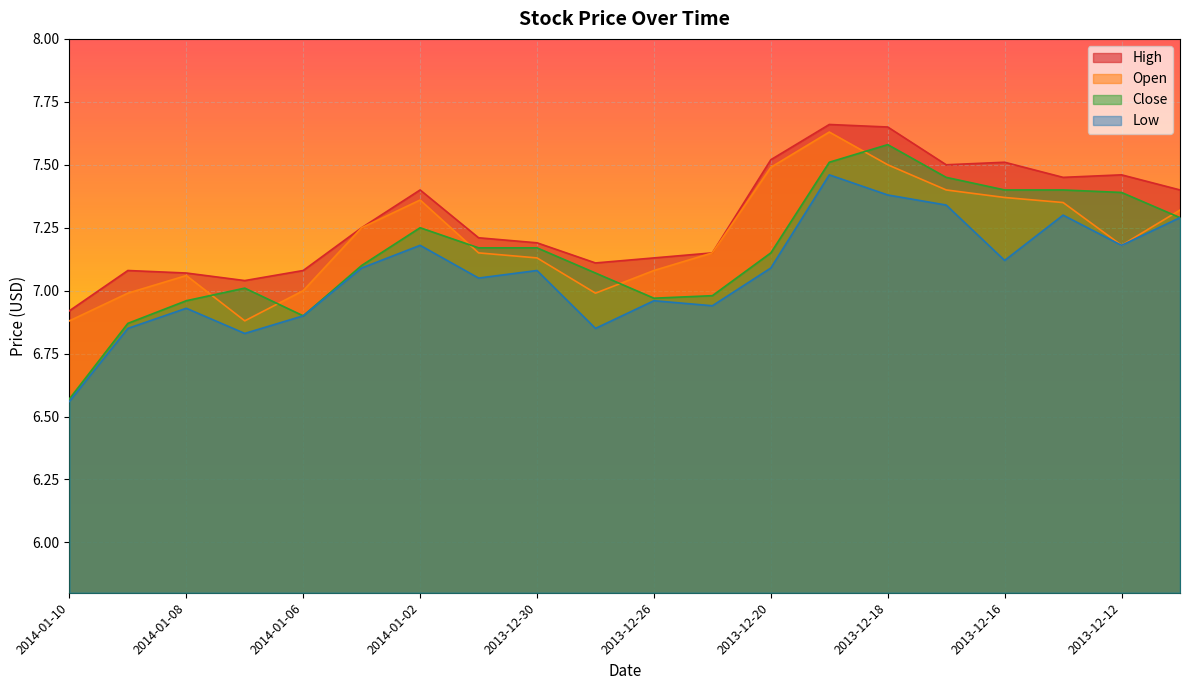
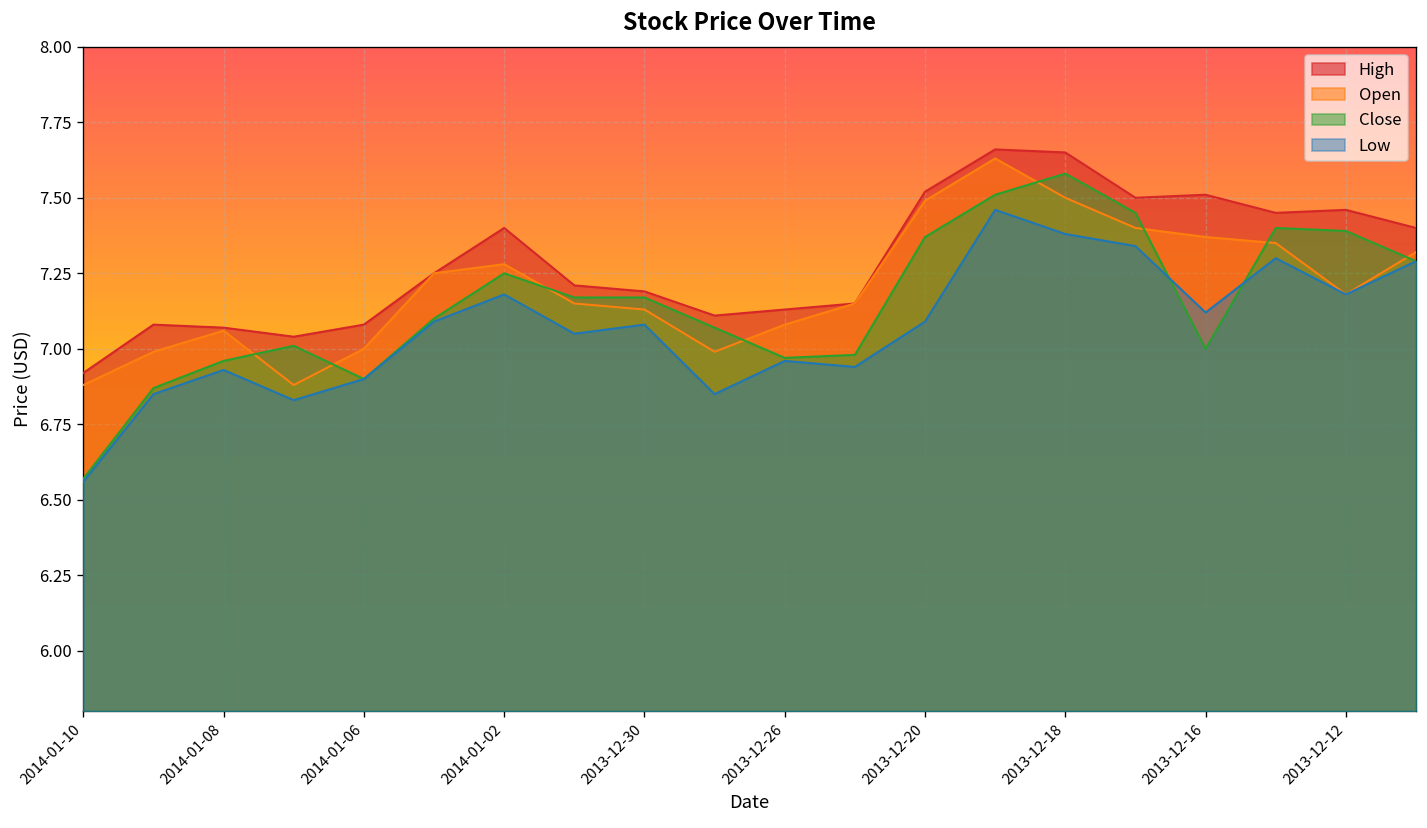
  {
    "High": {
      "2014-01-10": 6.92,
      "2014-01-06": 7.08,
      "2014-01-02": 7.40,
      "2013-12-30": 7.19,
      "2013-12-26": 7.13,
      "2013-12-20": 7.52,
      "2013-12-18": 7.65,
      "2013-12-16": 7.51,
      "2013-12-12": 7.46
    },
    "Open": {
      "2014-01-10": 6.88,
      "2014-01-06": 7.00,
-     "2014-01-02": 7.36,
+     "2014-01-02": 7.28,
      "2013-12-30": 7.13,
      "2013-12-26": 7.08,
      "2013-12-20": 7.49,
      "2013-12-18": 7.50,
      "2013-12-16": 7.37
    },
    "Close": {
      "2014-01-08": 6.96,
      "2014-01-02": 7.25,
      "2013-12-30": 7.17,
-     "2013-12-20": 7.15,
+     "2013-12-20": 7.37,
      "2013-12-18": 7.58,
-     "2013-12-16": 7.4,
+     "2013-12-16": 7.0,
      "2013-12-12": 7.39
    },
    "Low": {
      "2014-01-08": 6.93,
      "2014-01-02": 7.18,
      "2013-12-30": 7.08,
      "2013-12-20": 7.09,
      "2013-12-18": 7.38,
      "2013-12-16": 7.12
    }
  }
